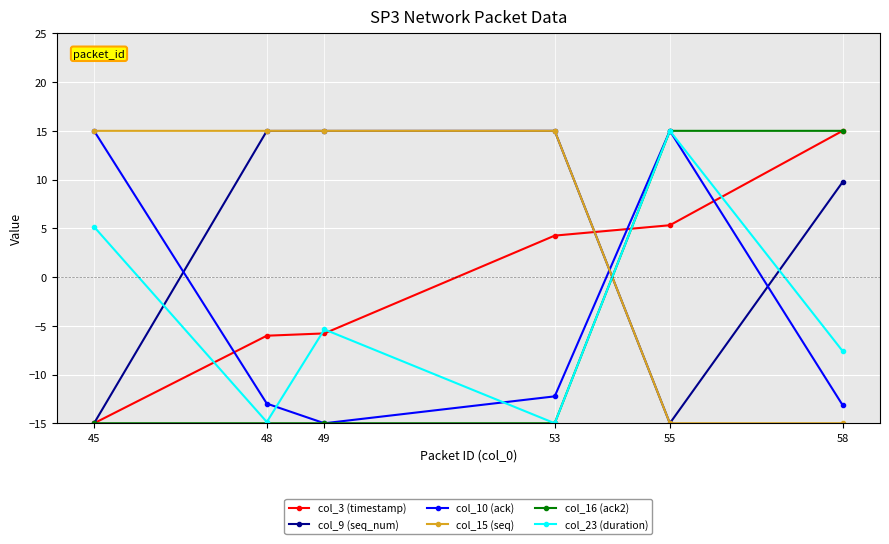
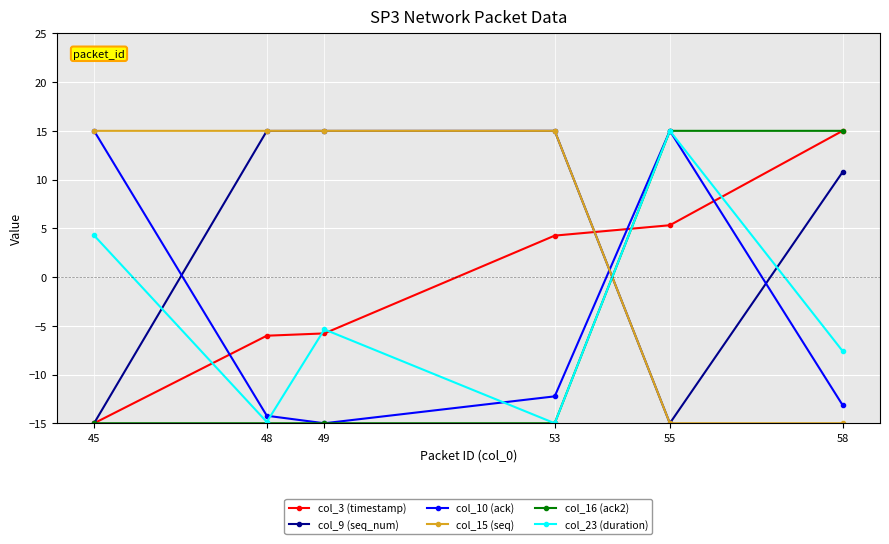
  {
    "col_3 (timestamp)": {
      "48": -6,
      "49": -6,
      "53": 4,
      "55": 5
    },
    "col_9 (seq_num)": {
-     "58": 10
+     "58": 11
    },
    "col_10 (ack)": {
-     "48": -13,
+     "48": -14,
      "53": -12,
      "58": -13
    },
    "col_15 (seq)": {
      "58": -15
    },
    "col_23 (duration)": {
-     "45": 5,
+     "45": 4,
      "49": -5,
      "58": -8
    }
  }
